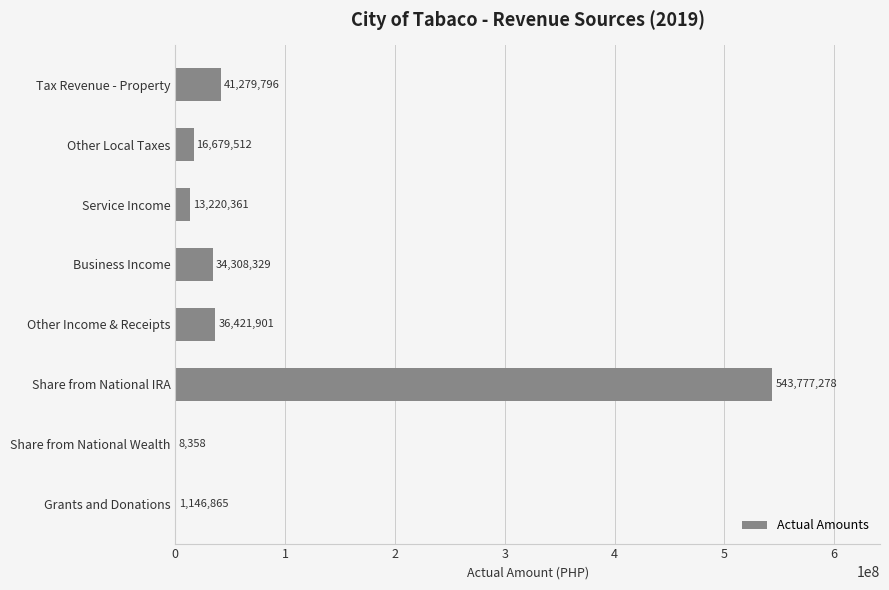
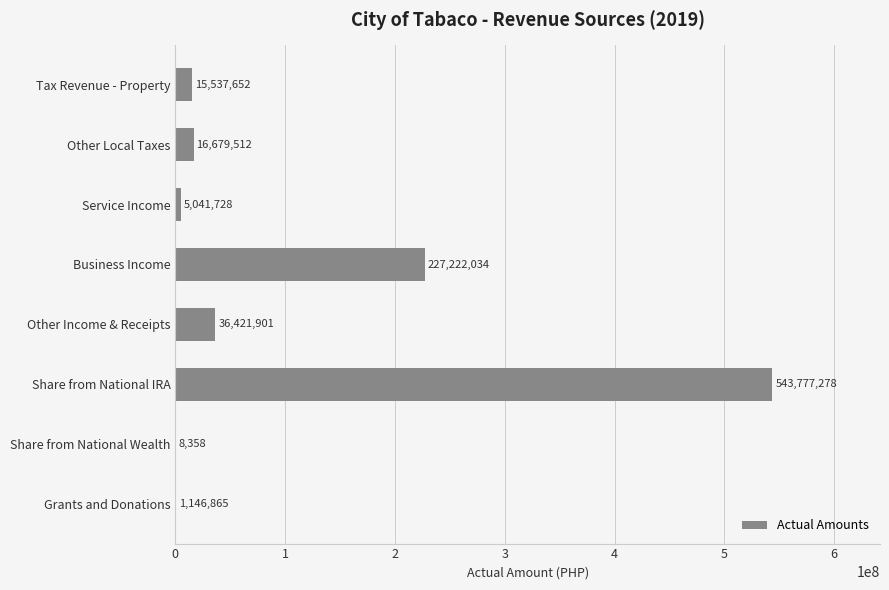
  {
-   "Tax Revenue - Property": "41,279,796",
+   "Tax Revenue - Property": "15,537,652",
    "Other Local Taxes": "16,679,512",
-   "Service Income": "13,220,361",
-   "Business Income": "34,308,329",
+   "Service Income": "5,041,728",
+   "Business Income": "227,222,034",
    "Other Income & Receipts": "36,421,901",
    "Share from National IRA": "543,777,278",
    "Share from National Wealth": "8,358",
    "Grants and Donations": "1,146,865"
  }
